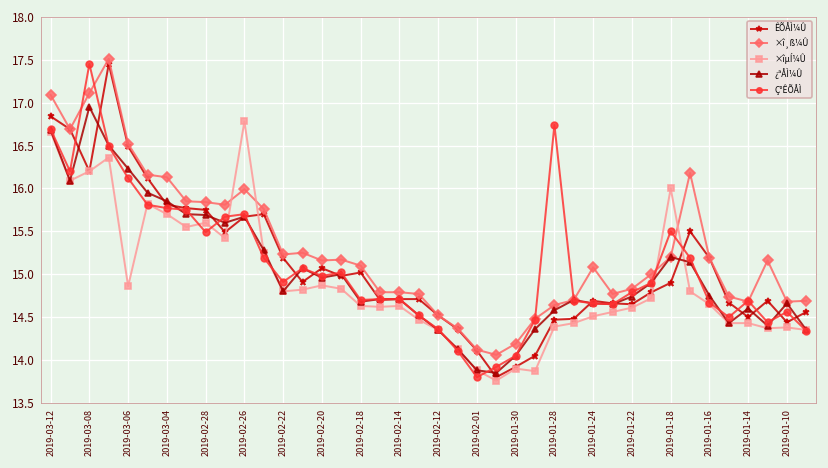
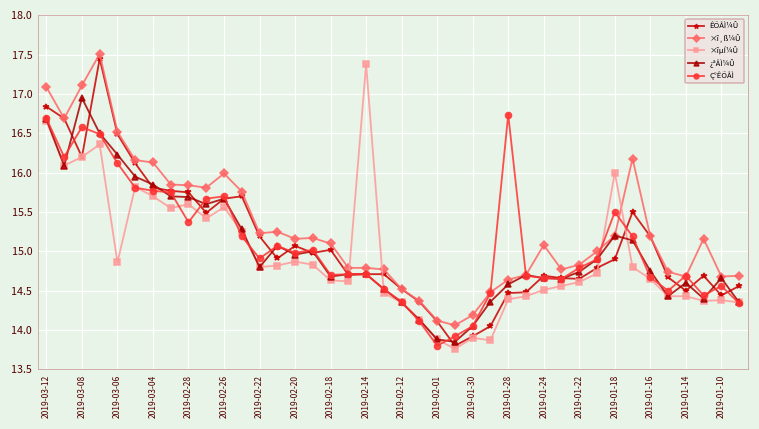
  {
    "×î¸ß¼Û": {
      "2019-03-12": 17.1,
      "2019-03-08": 17.1,
      "2019-03-04": 16.1,
      "2019-02-28": 15.8,
      "2019-02-26": 16.0,
      "2019-02-22": 15.2,
      "2019-02-20": 15.2,
      "2019-02-18": 15.1,
      "2019-02-14": 14.8,
      "2019-01-30": 14.2,
      "2019-01-28": 14.6,
      "2019-01-24": 15.1,
      "2019-01-22": 14.8
    },
    "×îµÍ¼Û": {
      "2019-03-06": 14.9,
      "2019-03-04": 15.7,
      "2019-02-28": 15.6,
-     "2019-02-26": 16.8,
+     "2019-02-26": 15.6,
      "2019-02-20": 14.9,
      "2019-02-18": 14.6,
-     "2019-02-14": 14.6,
+     "2019-02-14": 17.4,
      "2019-01-28": 14.4,
      "2019-01-24": 14.5,
      "2019-01-22": 14.6,
      "2019-01-18": 16.0,
      "2019-01-14": 14.4,
      "2019-01-10": 14.4
    },
    "Ç°ÊÕÅÌ": {
-     "2019-03-08": 17.5,
+     "2019-03-08": 16.6,
      "2019-03-06": 16.1,
      "2019-03-04": 15.8,
-     "2019-02-28": 15.5,
+     "2019-02-28": 15.4,
      "2019-02-22": 14.9,
      "2019-02-01": 13.8,
      "2019-01-28": 16.7,
      "2019-01-22": 14.8,
      "2019-01-18": 15.5,
      "2019-01-10": 14.6
    }
  }
